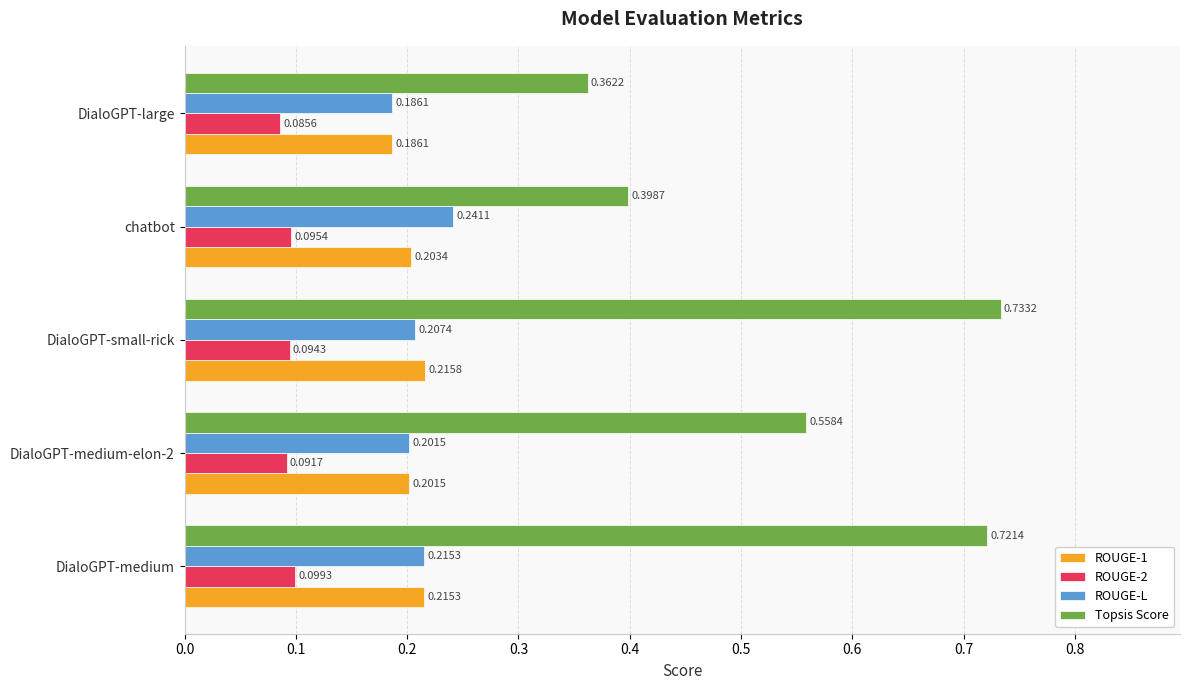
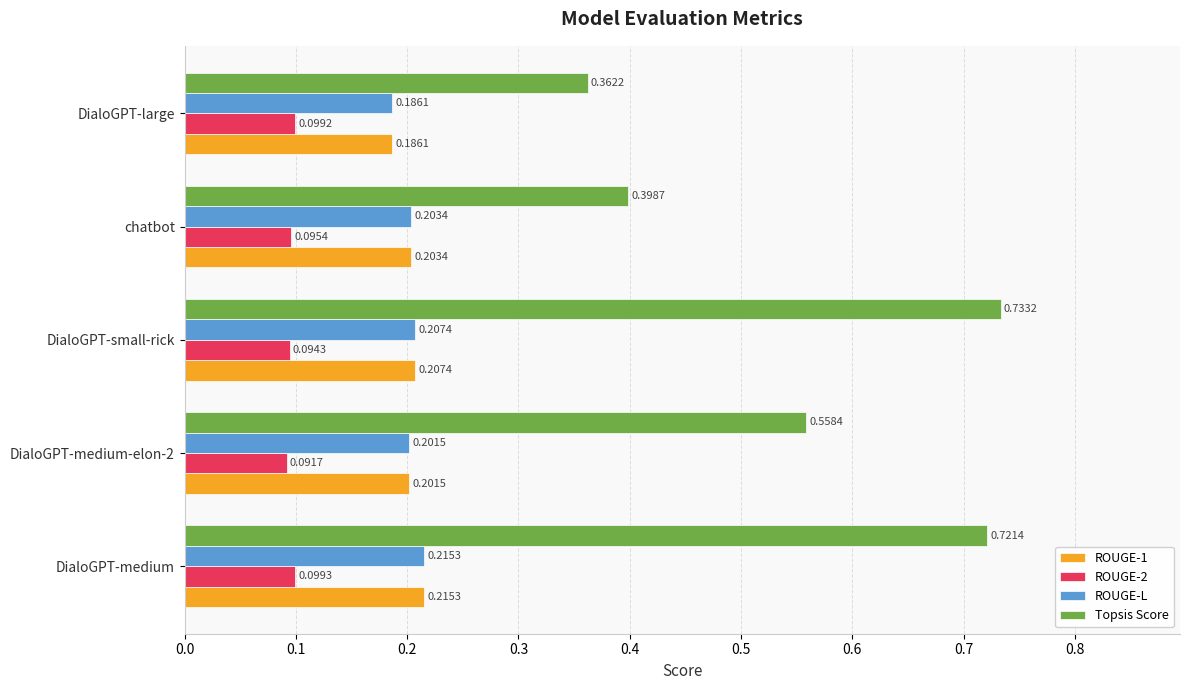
  {
    "ROUGE-1": {
      "DialoGPT-large": 0.1861,
      "chatbot": 0.2034,
-     "DialoGPT-small-rick": 0.2158,
+     "DialoGPT-small-rick": 0.2074,
      "DialoGPT-medium-elon-2": 0.2015,
      "DialoGPT-medium": 0.2153
    },
    "ROUGE-2": {
-     "DialoGPT-large": 0.0856,
+     "DialoGPT-large": 0.0992,
      "chatbot": 0.0954,
      "DialoGPT-small-rick": 0.0943,
      "DialoGPT-medium-elon-2": 0.0917,
      "DialoGPT-medium": 0.0993
    },
    "ROUGE-L": {
      "DialoGPT-large": 0.1861,
-     "chatbot": 0.2411,
+     "chatbot": 0.2034,
      "DialoGPT-small-rick": 0.2074,
      "DialoGPT-medium-elon-2": 0.2015,
      "DialoGPT-medium": 0.2153
    },
    "Topsis Score": {
      "DialoGPT-large": 0.3622,
      "chatbot": 0.3987,
      "DialoGPT-small-rick": 0.7332,
      "DialoGPT-medium-elon-2": 0.5584,
      "DialoGPT-medium": 0.7214
    }
  }
